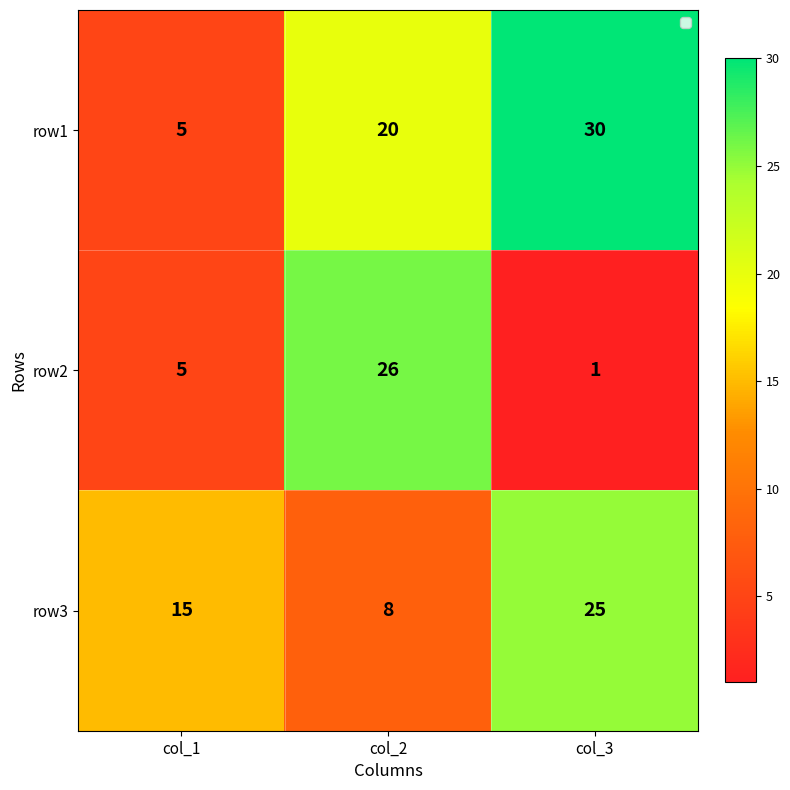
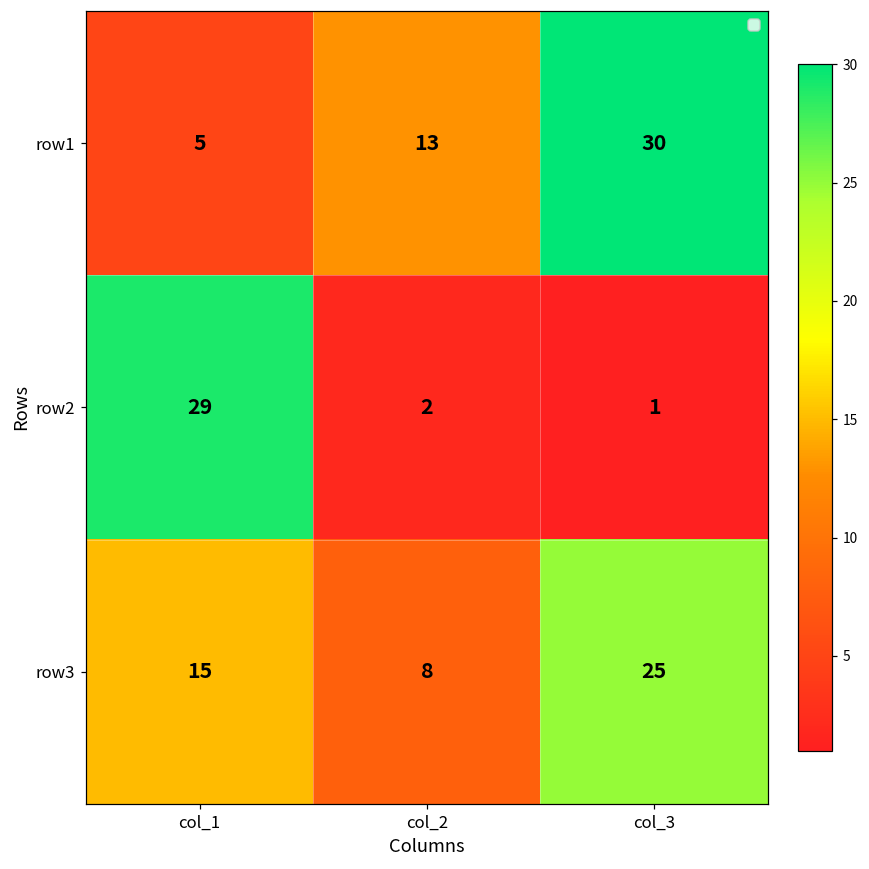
  {
    "row1": {
      "col_1": 5,
-     "col_2": 20,
+     "col_2": 13,
      "col_3": 30
    },
    "row2": {
-     "col_1": 5,
-     "col_2": 26,
+     "col_1": 29,
+     "col_2": 2,
      "col_3": 1
    },
    "row3": {
      "col_1": 15,
      "col_2": 8,
      "col_3": 25
    }
  }
